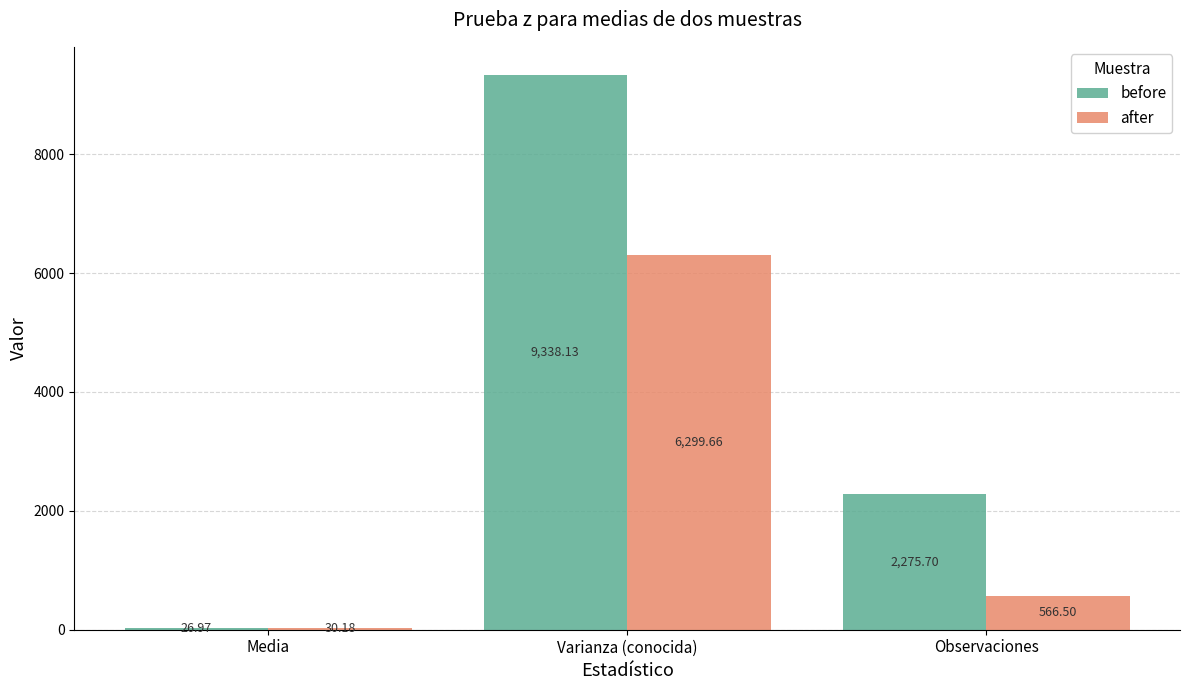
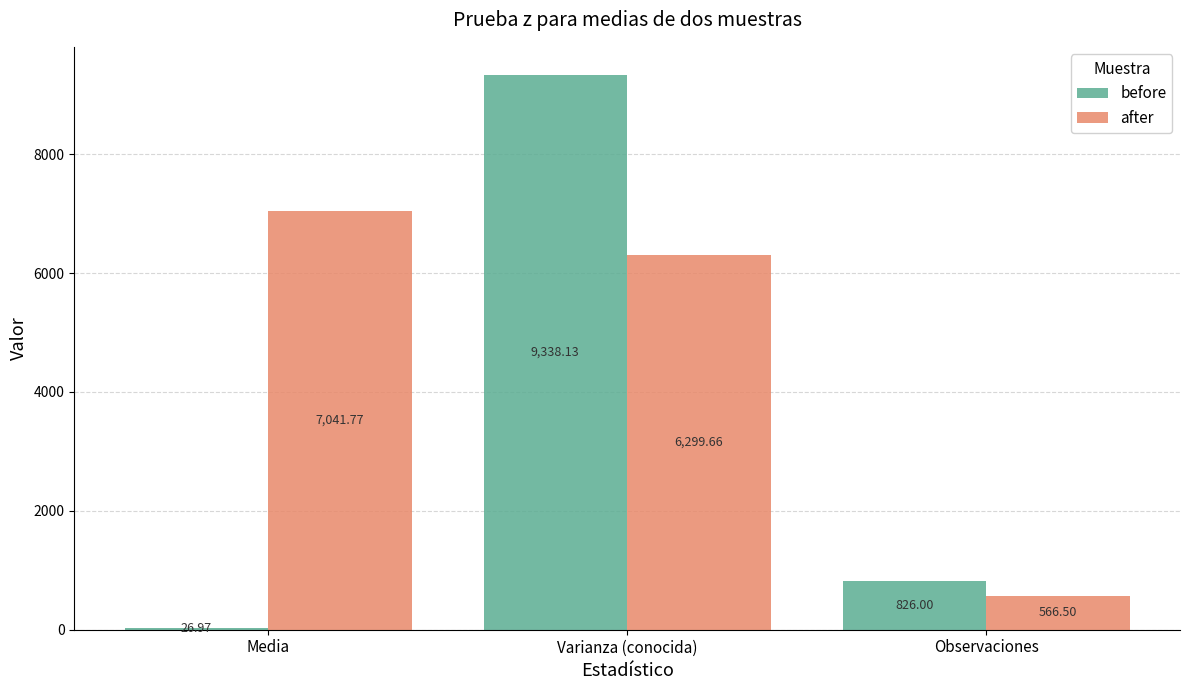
  {
    "before": {
      "Media": "26.97",
      "Varianza (conocida)": "9,338.13",
-     "Observaciones": "2,275.70"
+     "Observaciones": "826.00"
    },
    "after": {
-     "Media": "30.18",
+     "Media": "7,041.77",
      "Varianza (conocida)": "6,299.66",
      "Observaciones": "566.50"
    }
  }
